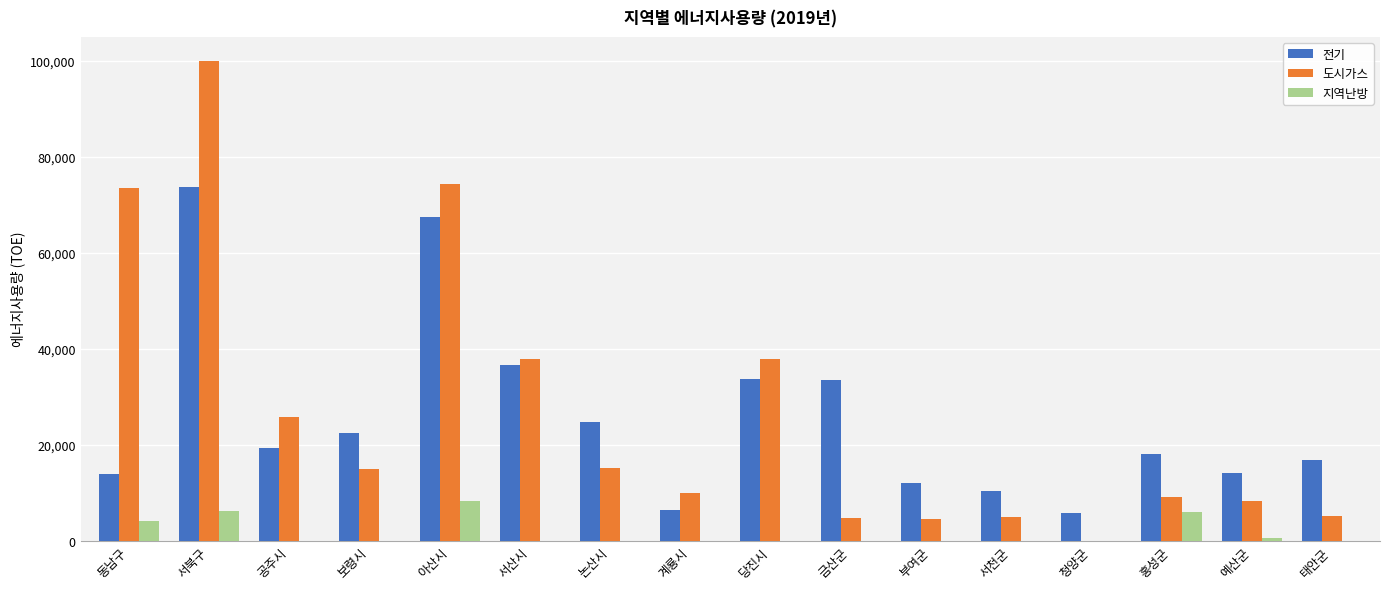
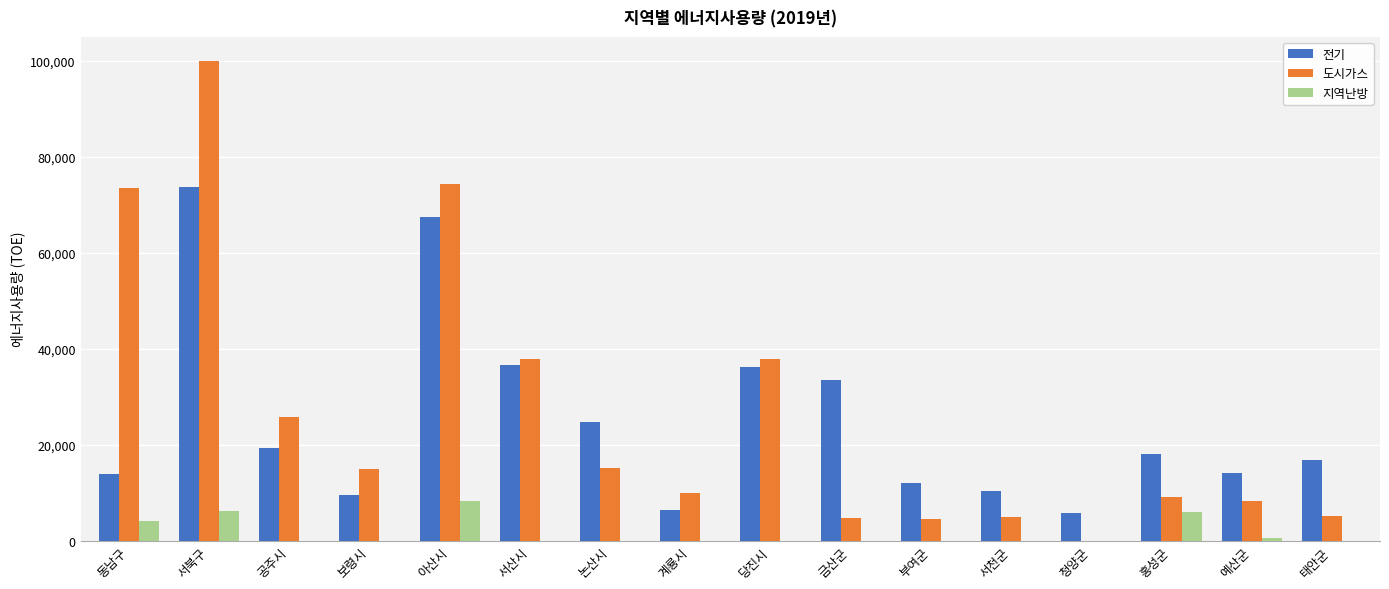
  {
    "전기": {
      "동남구": "14,000",
      "서북구": "74,000",
      "공주시": "19,000",
-     "보령시": "22,000",
+     "보령시": "10,000",
      "아산시": "67,000",
      "서산시": "37,000",
      "논산시": "25,000",
      "계룡시": "6,000",
-     "당진시": "34,000",
+     "당진시": "36,000",
      "금산군": "33,000",
      "부여군": "12,000",
      "서천군": "10,000",
      "청양군": "6,000",
      "홍성군": "18,000",
      "예산군": "14,000",
      "태안군": "17,000"
    },
    "도시가스": {
      "동남구": "74,000",
      "서북구": "100,000",
      "공주시": "26,000",
      "보령시": "15,000",
      "아산시": "74,000",
      "서산시": "38,000",
      "논산시": "15,000",
      "계룡시": "10,000",
      "당진시": "38,000",
      "금산군": "5,000",
      "부여군": "4,000",
      "서천군": "5,000",
      "청양군": "0",
      "홍성군": "9,000",
      "예산군": "8,000",
      "태안군": "5,000"
    },
    "지역난방": {
      "동남구": "4,000",
      "서북구": "6,000",
      "공주시": "0",
      "보령시": "0",
      "아산시": "8,000",
      "서산시": "0",
      "논산시": "0",
      "계룡시": "0",
      "당진시": "0",
      "금산군": "0",
      "부여군": "0",
      "서천군": "0",
      "청양군": "0",
      "홍성군": "6,000",
      "예산군": "1,000",
      "태안군": "0"
    }
  }
